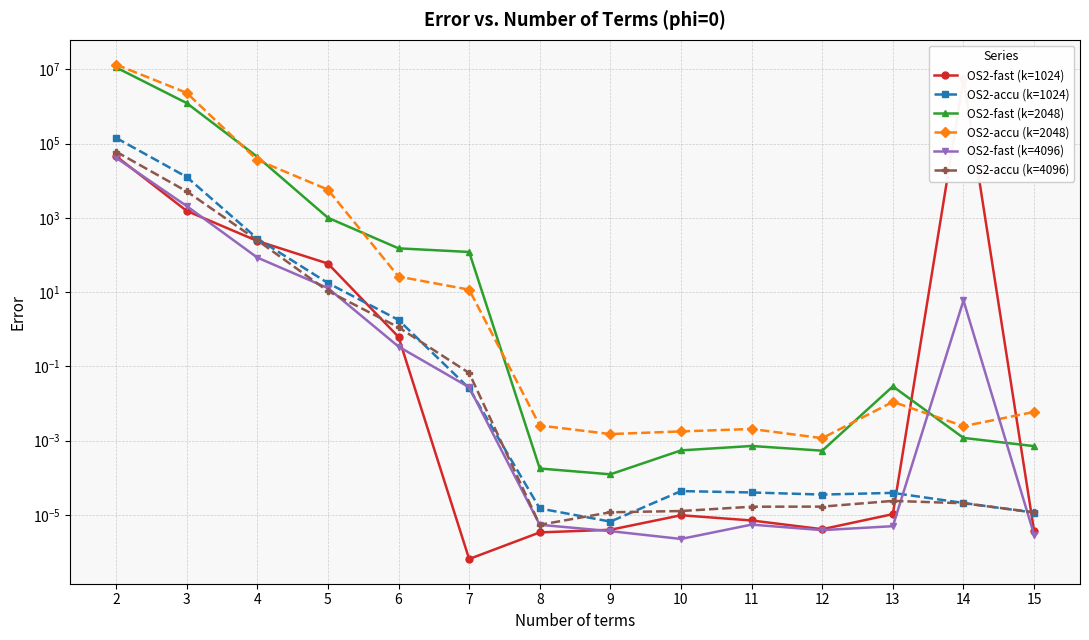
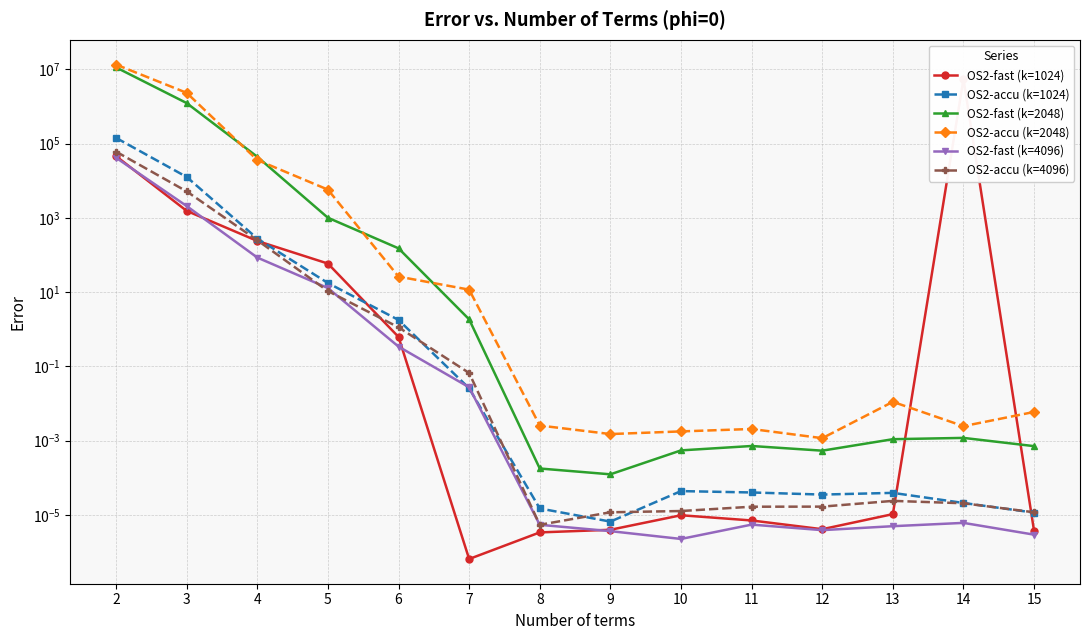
  {
    "OS2-fast (k=1024)": {
      "3": 1600,
      "5": 60,
      "6": 0.6,
      "7": 0.0000007,
      "8": 0.000003,
      "10": 0.000010,
      "11": 0.000007,
      "13": 0.000011,
      "15": 0.000004
    },
    "OS2-accu (k=1024)": {
      "2": 140000,
      "3": 13000,
      "5": 20,
      "6": 2,
      "8": 0.000015,
      "9": 0.000007,
      "10": 0.00004,
      "11": 0.00004,
      "12": 0.00004,
      "13": 0.00004
    },
    "OS2-fast (k=2048)": {
      "2": 11000000,
      "3": 1200000,
      "4": 40000,
      "5": 1000,
      "6": 150,
-     "7": 120,
+     "7": 2,
      "8": 0.0002,
      "9": 0.00012,
      "10": 0.0005,
      "11": 0.0007,
      "12": 0.0005,
-     "13": 0.03,
+     "13": 0.0011,
      "14": 0.0012,
      "15": 0.0007
    },
    "OS2-accu (k=2048)": {
      "2": 14000000,
      "3": 2000000,
      "4": 40000,
      "5": 6000,
      "6": 30,
      "7": 12,
      "8": 0.003,
      "9": 0.0015,
      "10": 0.002,
      "11": 0.002,
      "12": 0.0012,
      "13": 0.011,
      "14": 0.002,
      "15": 0.006
    },
    "OS2-fast (k=4096)": {
      "3": 2000,
      "4": 90,
      "5": 13,
      "6": 0.3,
      "10": 0.000002,
      "11": 0.000005,
      "13": 0.000005,
-     "14": 6,
+     "14": 0,
      "15": 0.000003
    },
    "OS2-accu (k=4096)": {
      "2": 60000,
      "3": 5000,
      "5": 11,
      "6": 1.1,
      "7": 0.07,
      "9": 0.000012,
      "10": 0.000013,
      "11": 0.00002,
      "12": 0.00002,
      "13": 0.00002
    }
  }
